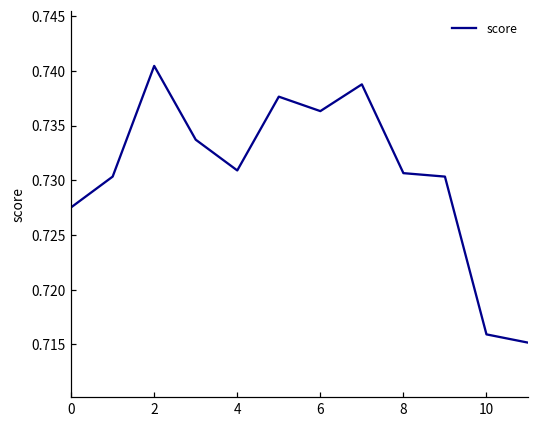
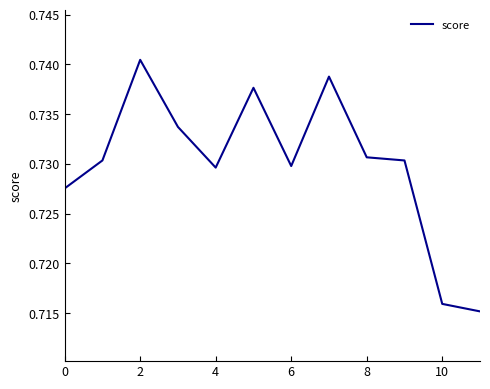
  {
    "0": 0.728,
    "2": 0.740,
-   "4": 0.731,
-   "6": 0.736,
+   "4": 0.730,
+   "6": 0.730,
    "8": 0.731,
    "10": 0.716
  }
